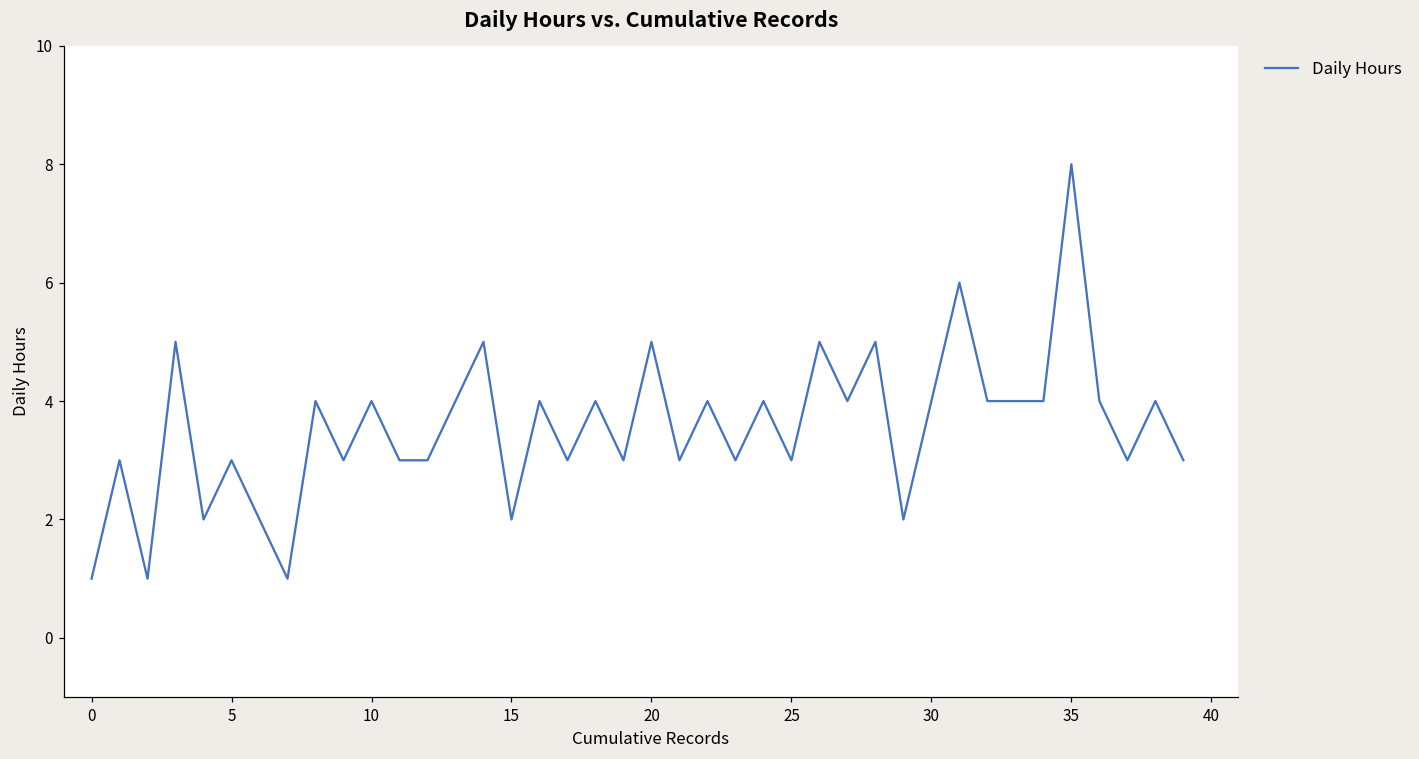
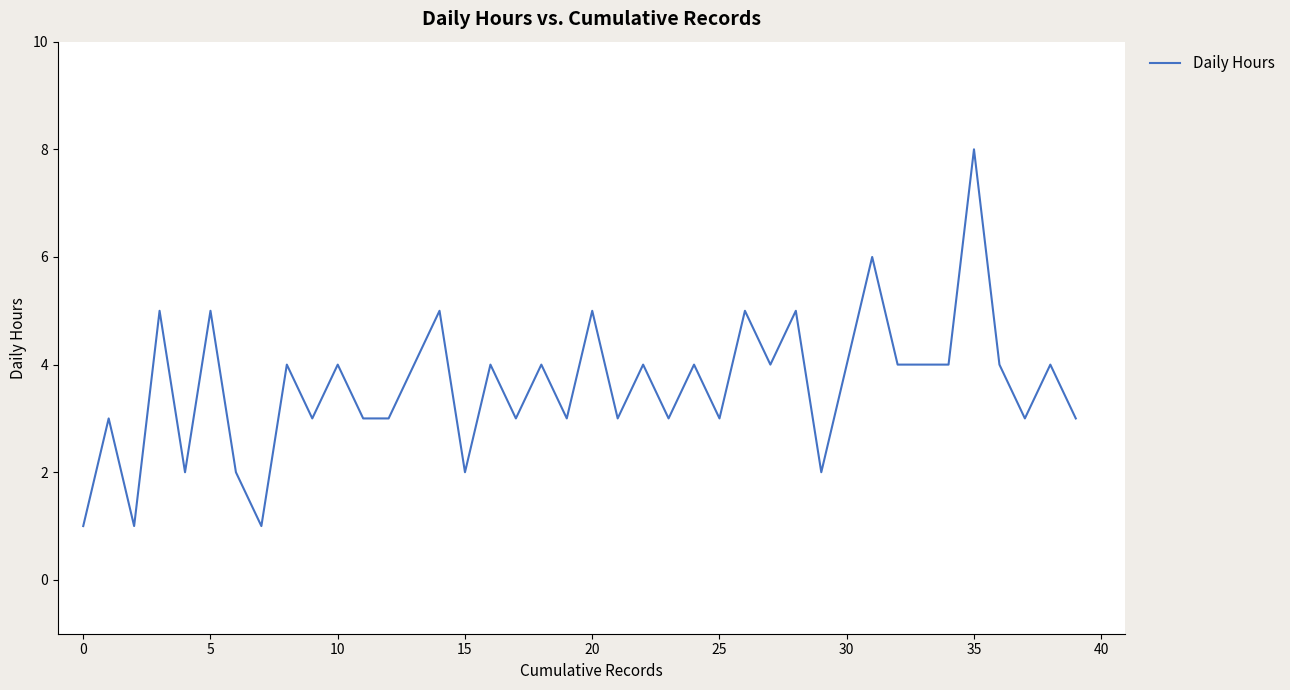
  {
    "0": 1,
-   "5": 3,
+   "5": 5,
    "10": 4,
    "15": 2,
    "20": 5,
    "25": 3,
    "30": 4,
    "35": 8
  }
